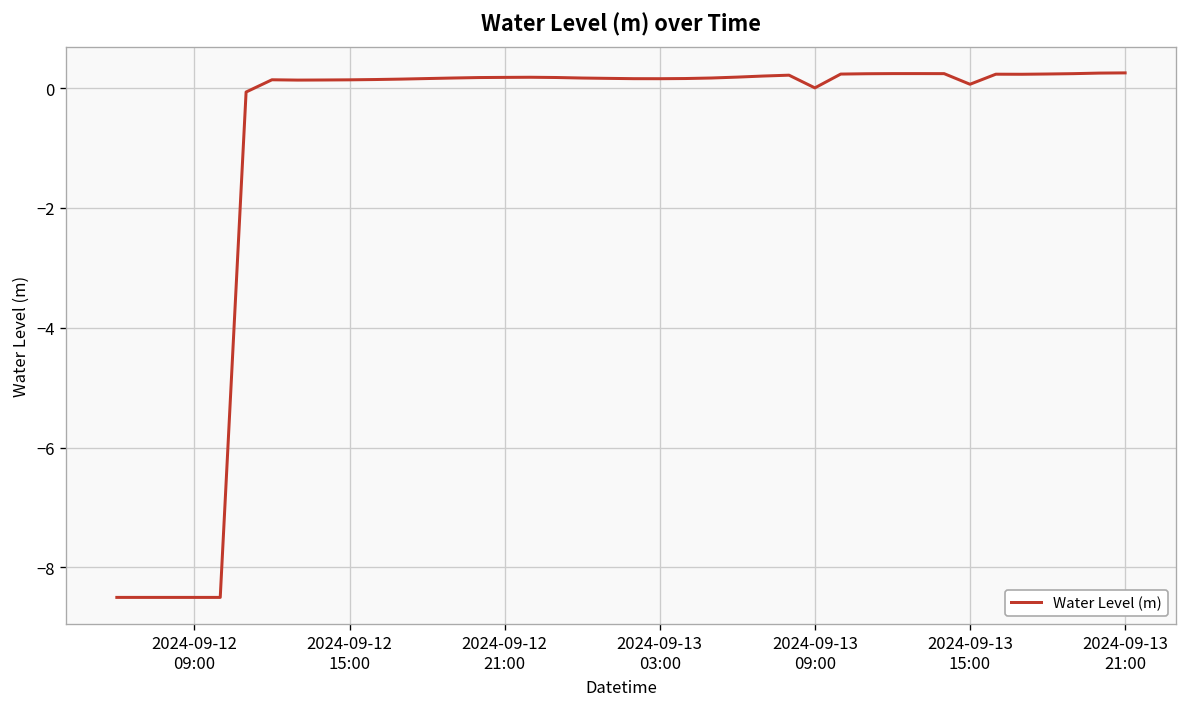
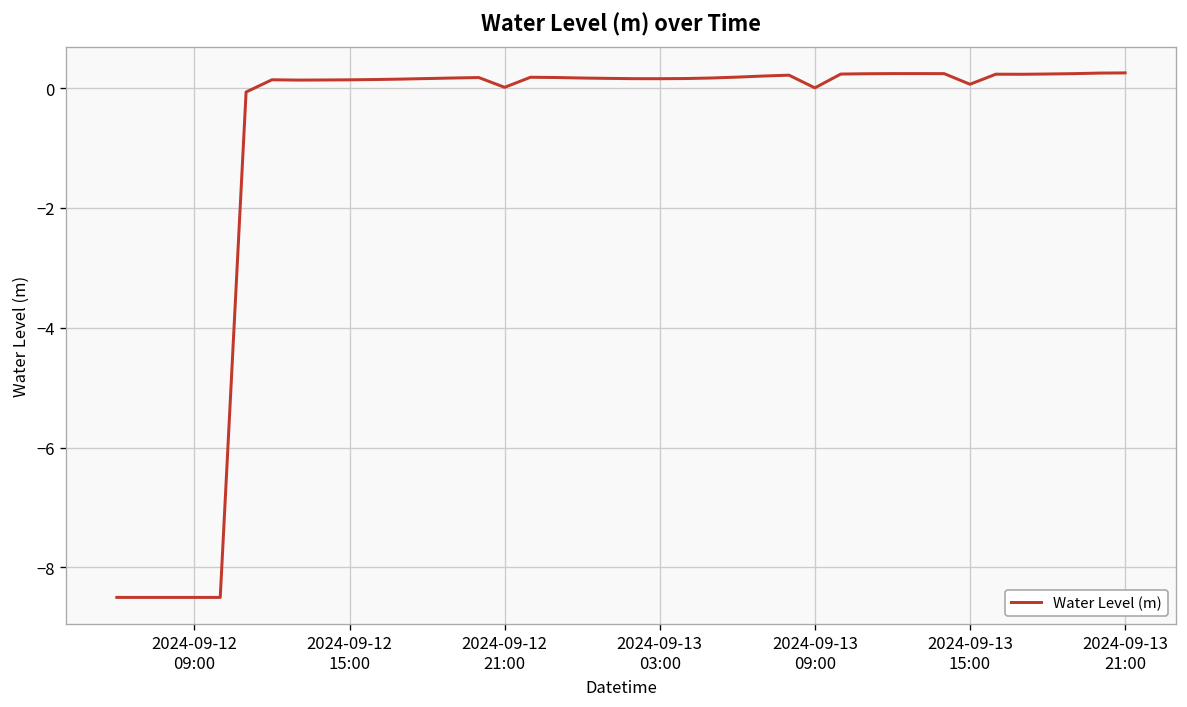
  {
    "2024-09-12 09:00": -8.5,
    "2024-09-12 15:00": 0.1,
-   "2024-09-12 21:00": 0.2,
+   "2024-09-12 21:00": 0.0,
    "2024-09-13 03:00": 0.2,
    "2024-09-13 09:00": 0.0,
    "2024-09-13 15:00": 0.1,
    "2024-09-13 21:00": 0.3
  }
